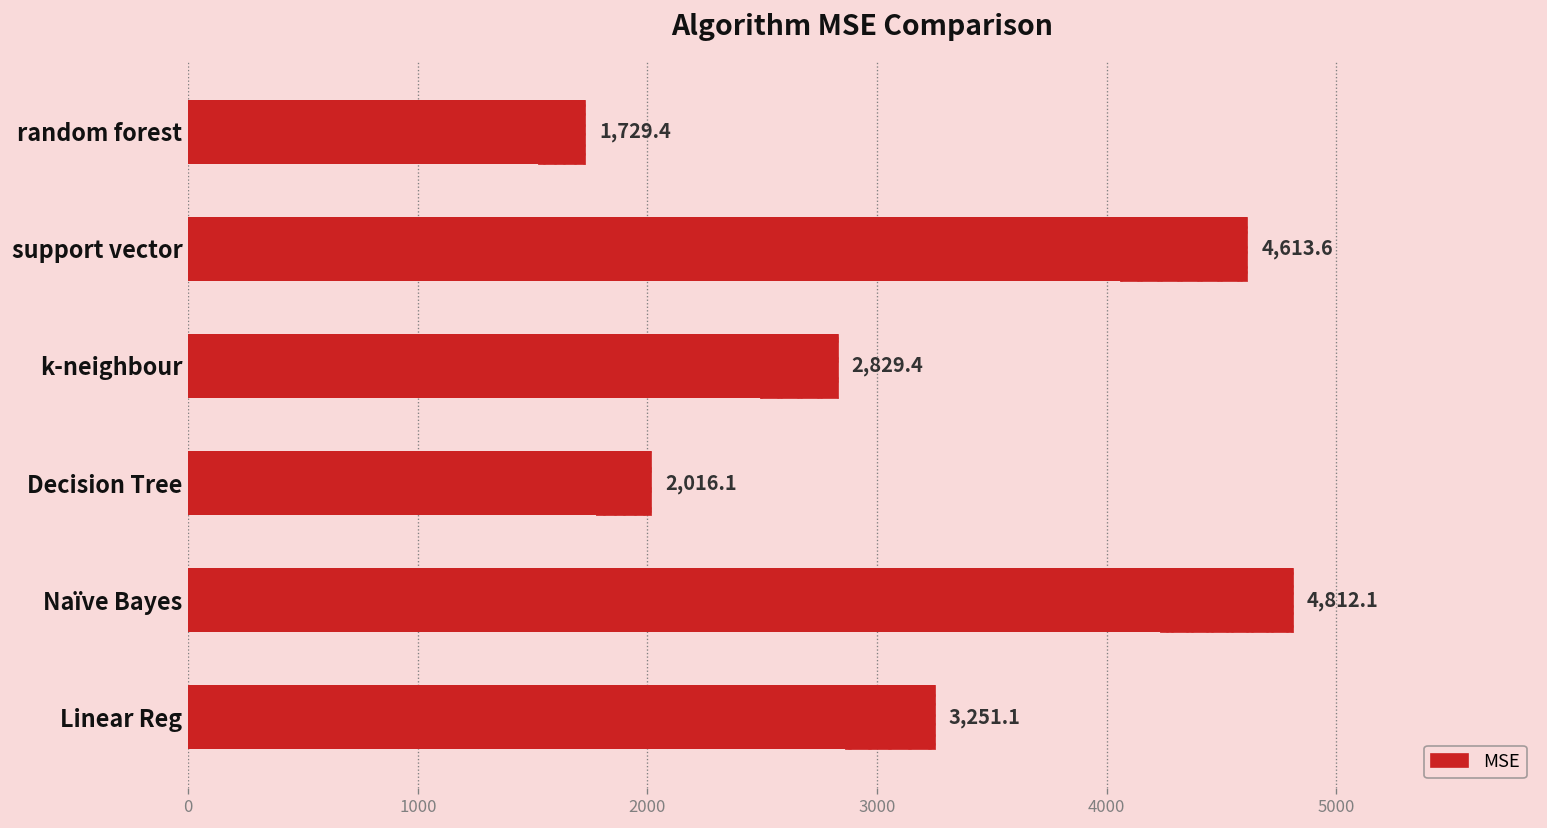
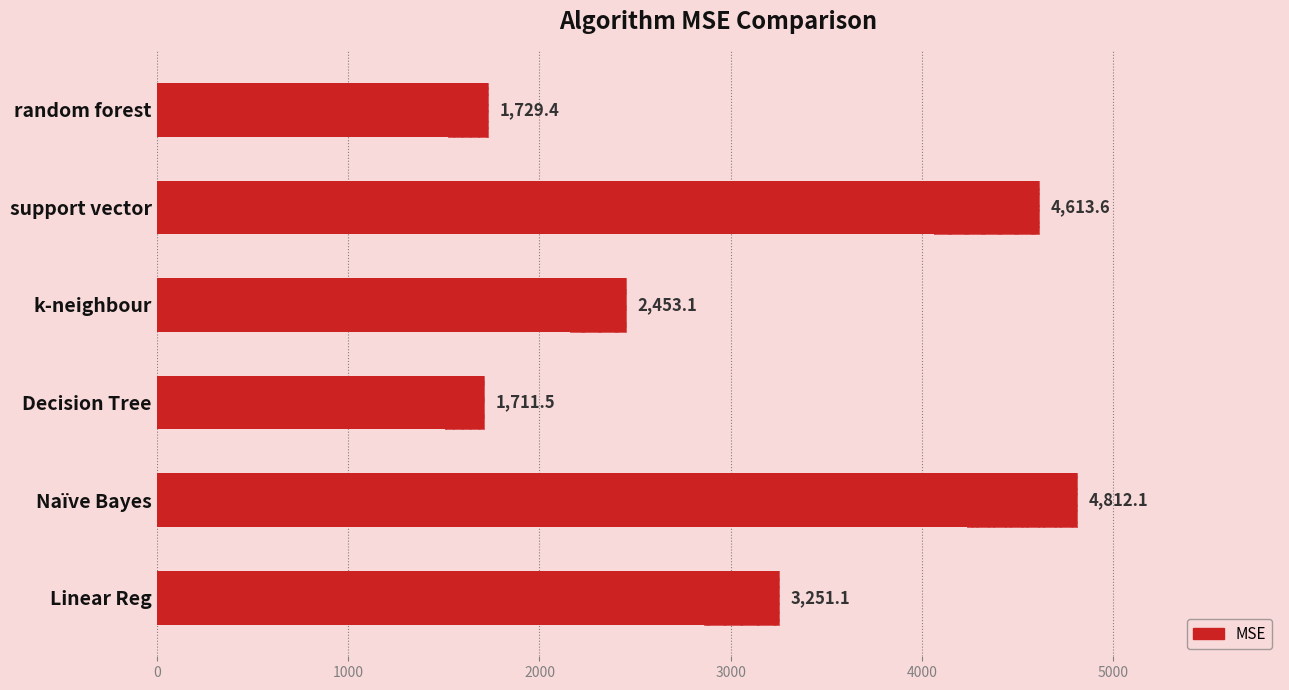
  {
    "MSE": {
      "random forest": "1,729.4",
      "support vector": "4,613.6",
-     "k-neighbour": "2,829.4",
-     "Decision Tree": "2,016.1",
+     "k-neighbour": "2,453.1",
+     "Decision Tree": "1,711.5",
      "Naïve Bayes": "4,812.1",
      "Linear Reg": "3,251.1"
    }
  }
